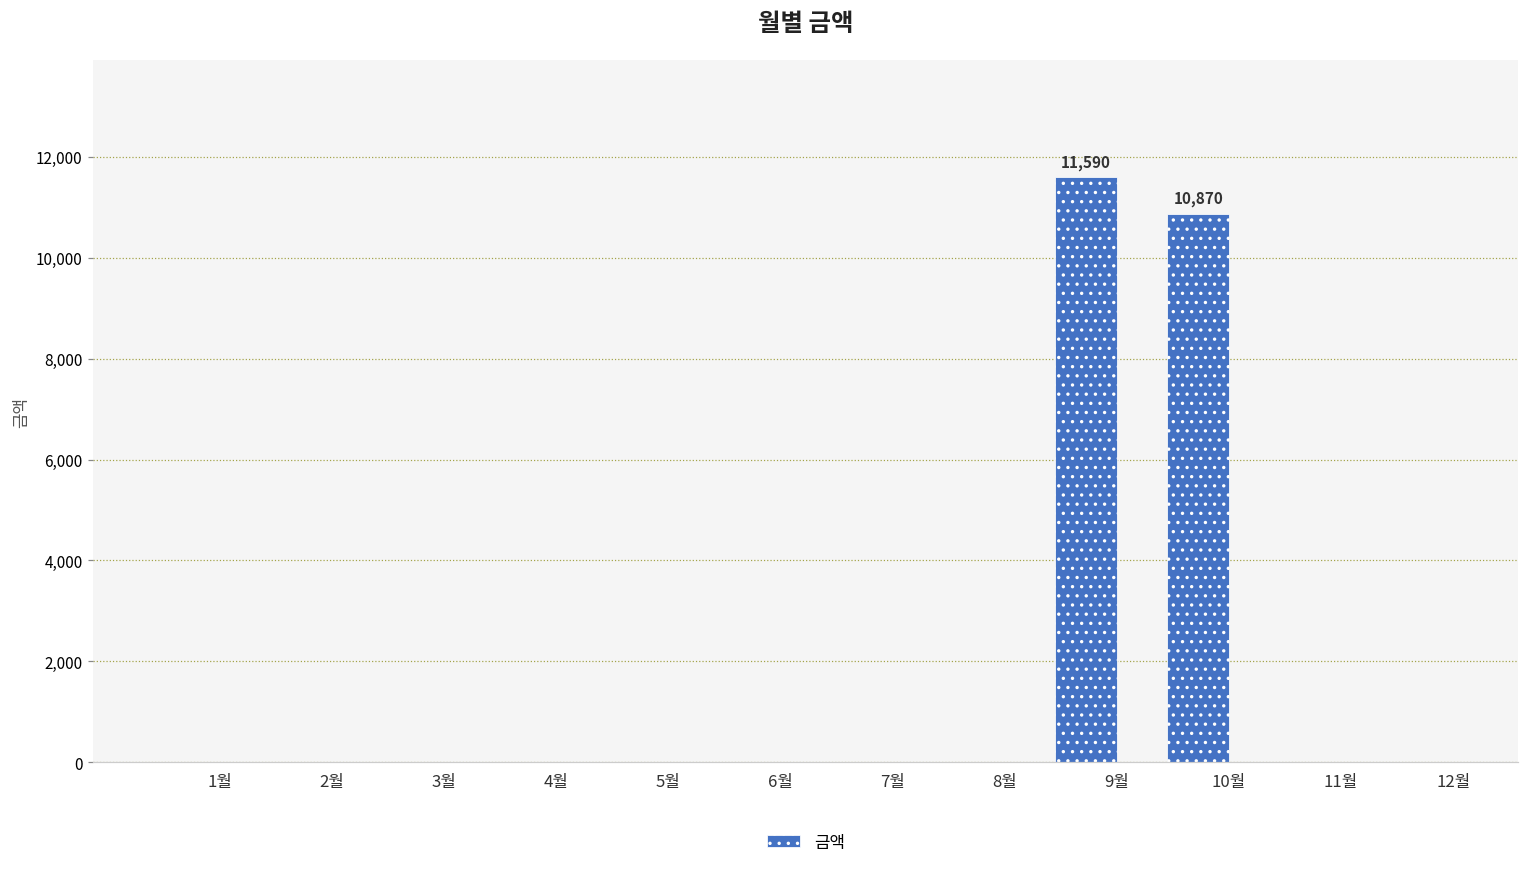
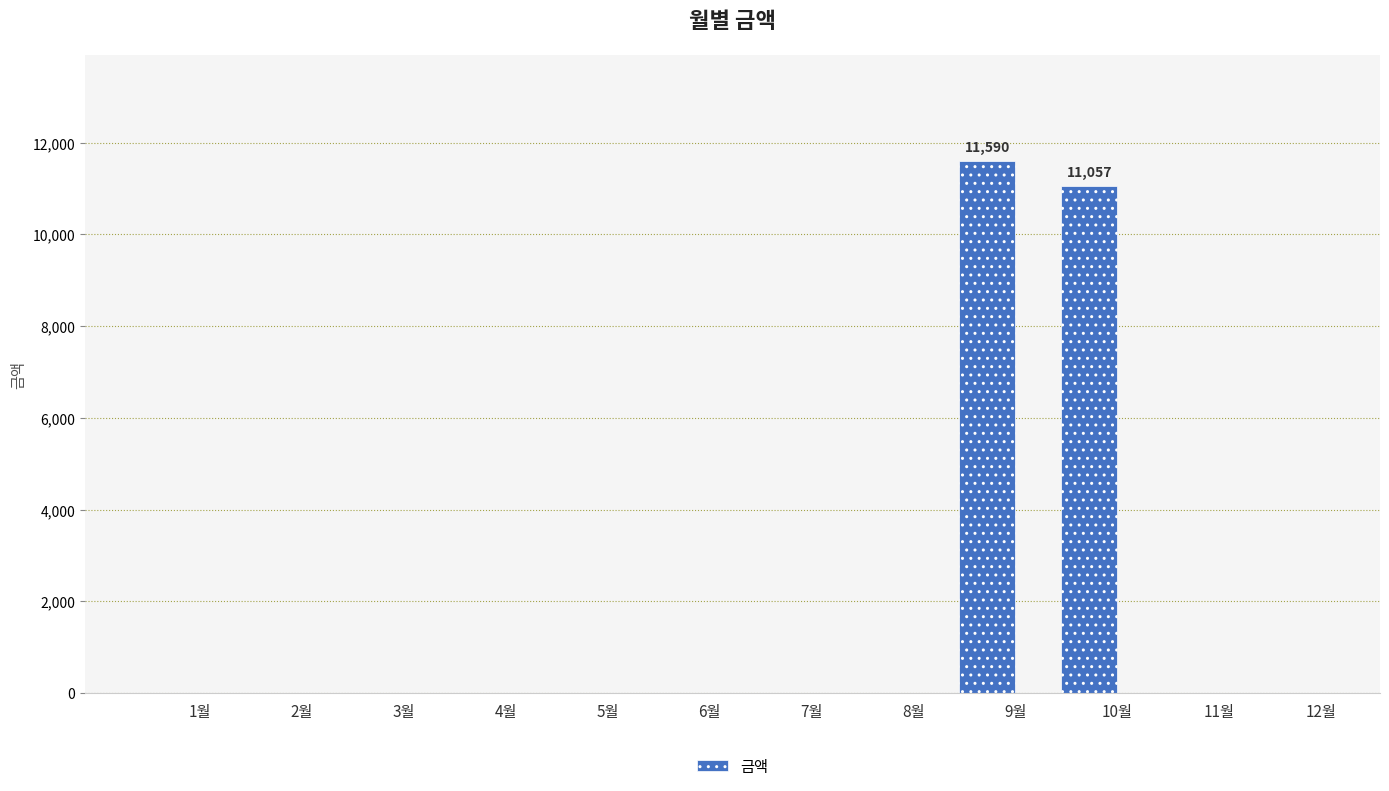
  {
    "9월": "11,590",
-   "10월": "10,870"
+   "10월": "11,057"
  }
